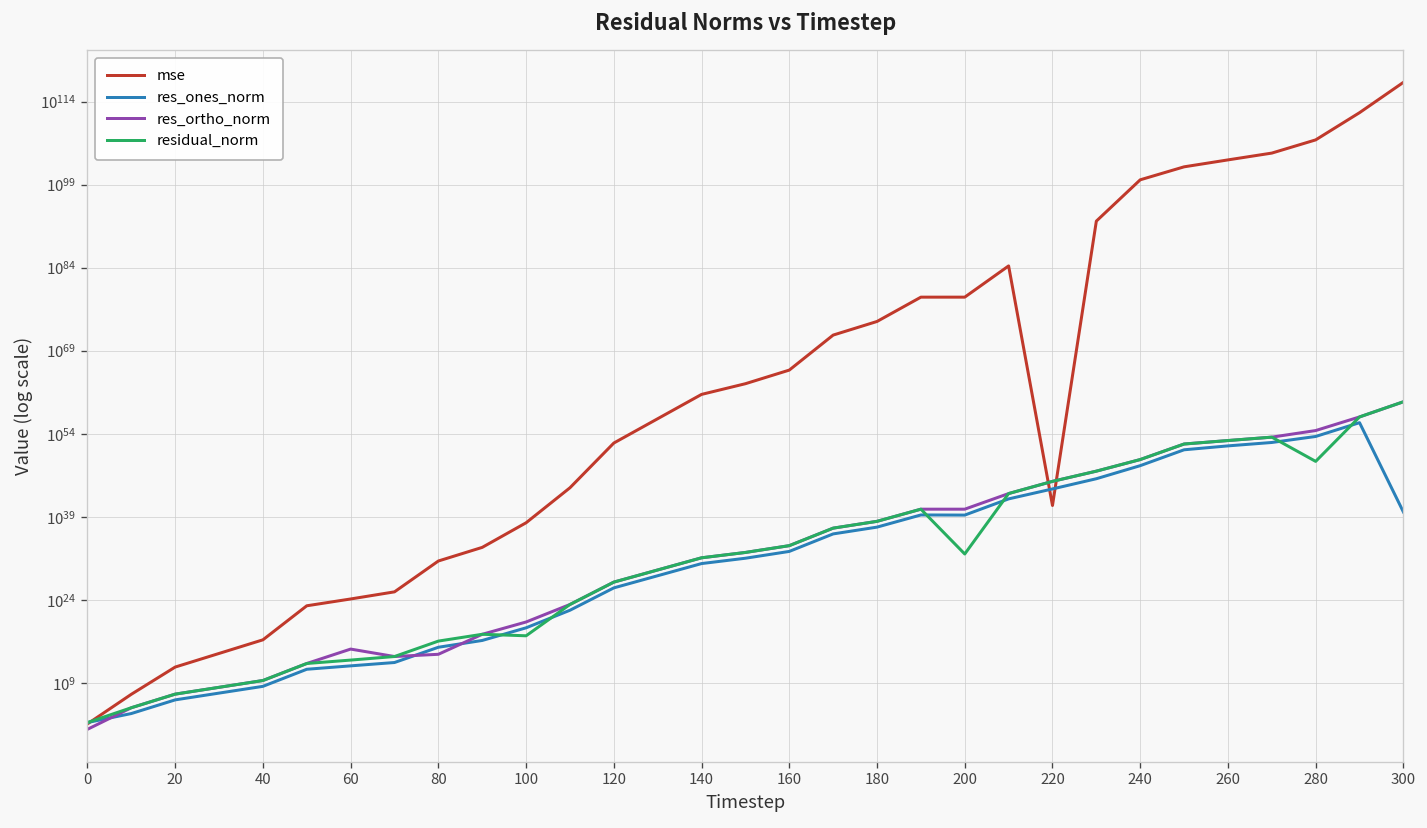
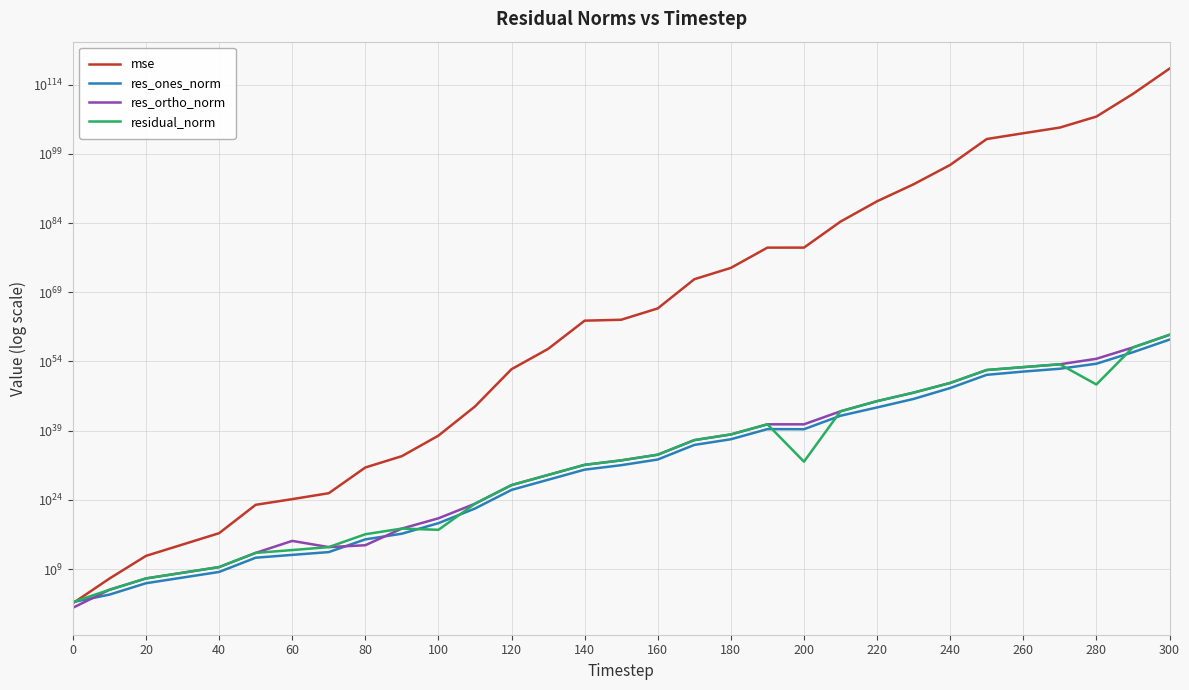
  {
    "mse": {
      "20": 1000000000000,
      "40": 100000000000000000,
      "60": 1000000000000000000000000,
      "80": 10000000000000000000000000000000,
      "100": 100000000000000000000000000000000000000,
      "120": 0,
-     "140": 10000000000000000000000000000000000000000000000000000000000000,
+     "140": 1000000000000000000000000000000000000000000000000000000000000000,
      "160": 0,
      "180": 200000000000000000000000000000000000000000000000000000000000000000000000000,
      "200": 0,
-     "220": 100000000000000000000000000000000000000000,
-     "240": 10000000000000000000000000000000000000000000000000000000000000000000000000000000000000000000000000000,
+     "220": 100000000000000000000000000000000000000000000000000000000000000000000000000000000000000000,
+     "240": 0,
      "260": 0,
      "280": 100000000000000000000000000000000000000000000000000000000000000000000000000000000000000000000000000000000000,
      "300": 0
    },
    "res_ones_norm": {
      "20": 1000000,
      "40": 0,
      "60": 1000000000000,
      "80": 0,
      "100": 10000000000000000000,
      "120": 100000000000000000000000000,
      "140": 0,
      "160": 1000000000000000000000000000000000,
      "180": 10000000000000000000000000000000000000,
      "200": 0,
      "220": 100000000000000000000000000000000000000000000,
      "240": 2000000000000000000000000000000000000000000000000,
      "260": 10000000000000000000000000000000000000000000000000000,
      "280": 0,
-     "300": 10000000000000000000000000000000000000000
+     "300": 100000000000000000000000000000000000000000000000000000000000
    },
    "res_ortho_norm": {
      "0": 0,
      "60": 1000000000000000,
      "80": 100000000000000,
      "100": 100000000000000000000,
      "200": 0,
      "280": 0
    },
    "residual_norm": {
      "60": 10000000000000,
      "80": 0,
      "100": 0,
      "200": 200000000000000000000000000000000,
      "280": 10000000000000000000000000000000000000000000000000
    }
  }
